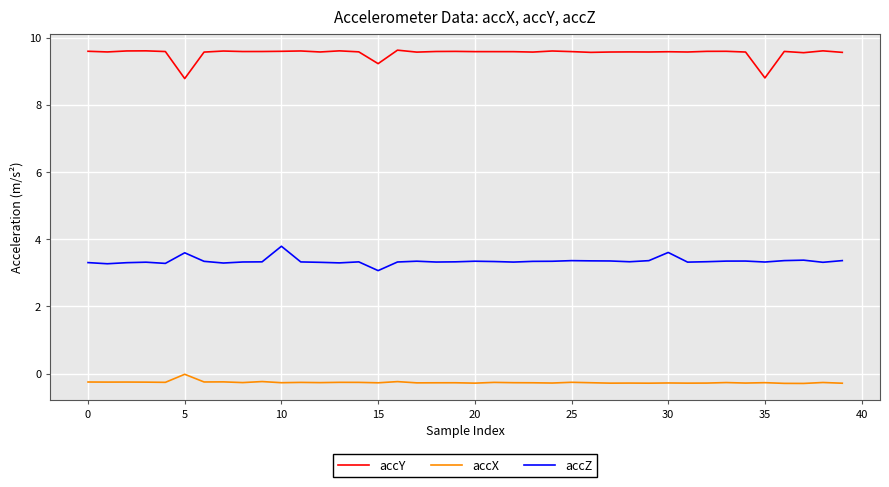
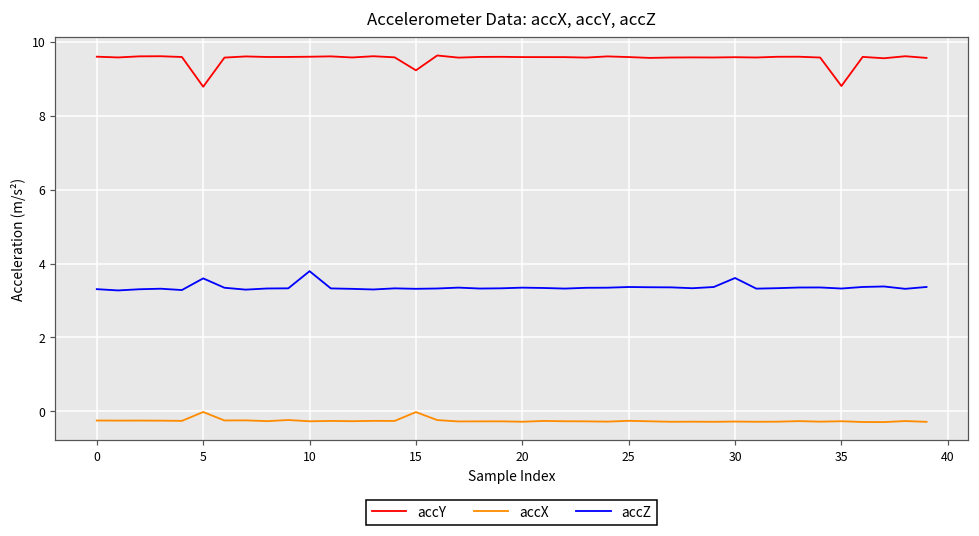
  {
    "accY": {
      "0": 9.6,
      "5": 8.8,
      "10": 9.6,
      "15": 9.2,
      "20": 9.6,
      "25": 9.6,
      "30": 9.6,
      "35": 8.8
    },
    "accX": {
      "0": -0.2,
      "5": 0.0,
      "10": -0.3,
-     "15": -0.3,
+     "15": 0.0,
      "20": -0.3,
      "25": -0.3,
      "30": -0.3,
      "35": -0.3
    },
    "accZ": {
      "0": 3.3,
      "5": 3.6,
      "10": 3.8,
-     "15": 3.1,
+     "15": 3.3,
      "20": 3.3,
      "25": 3.4,
      "30": 3.6,
      "35": 3.3
    }
  }
